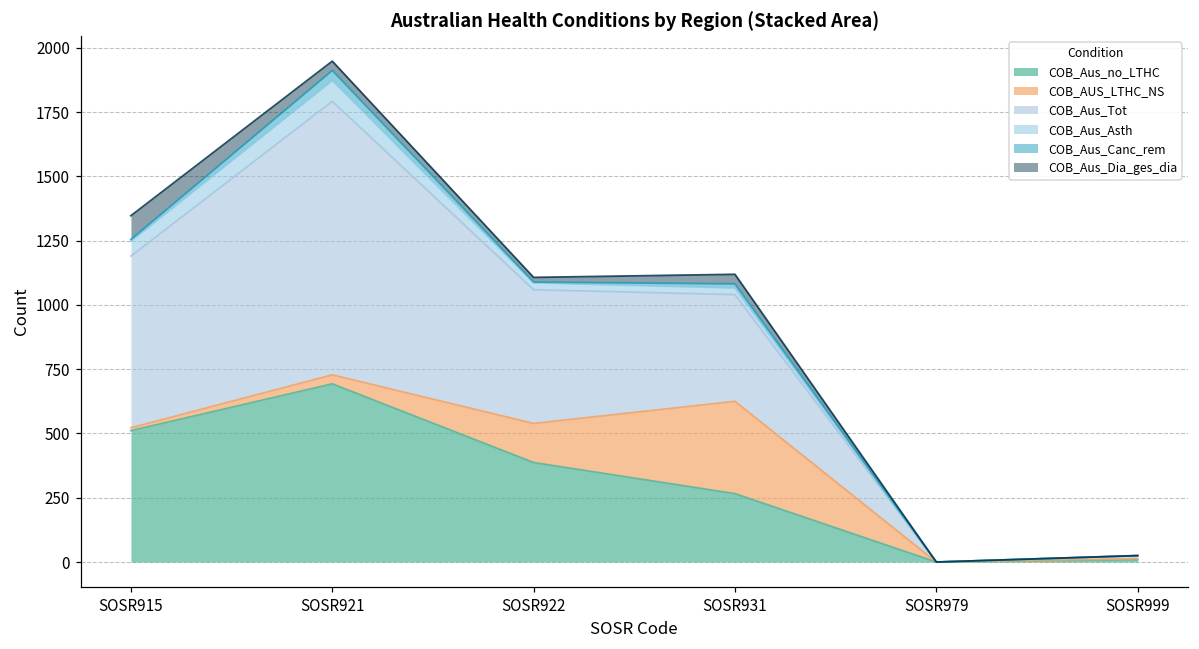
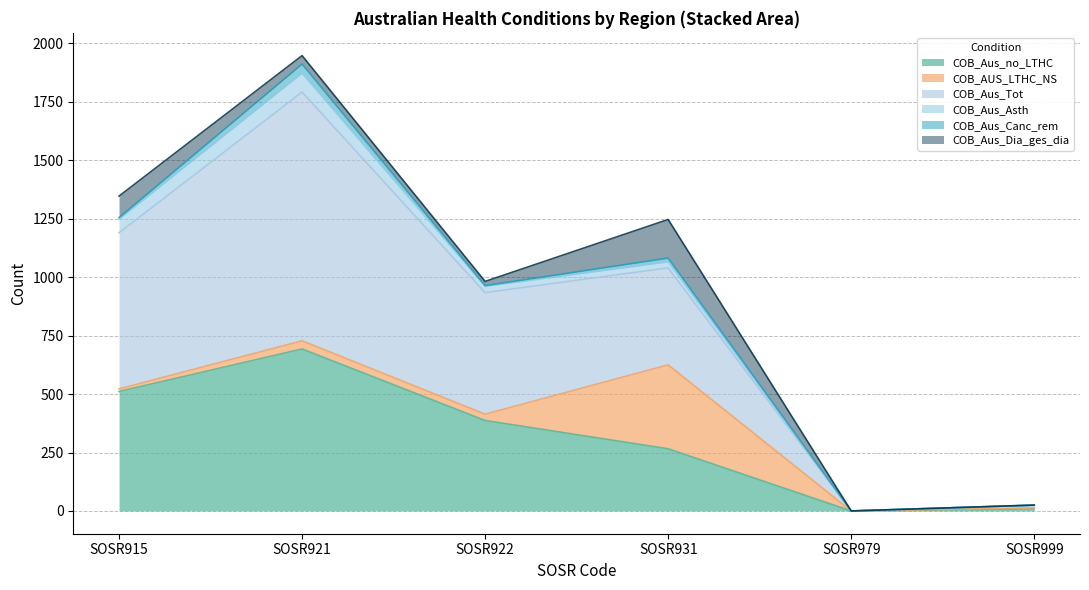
  {
    "COB_AUS_LTHC_NS": {
      "SOSR915": 10,
      "SOSR921": 40,
-     "SOSR922": 150,
+     "SOSR922": 30,
      "SOSR931": 360
    },
    "COB_Aus_Dia_ges_dia": {
      "SOSR915": 90,
      "SOSR921": 40,
      "SOSR922": 20,
-     "SOSR931": 40
+     "SOSR931": 170
    }
  }
